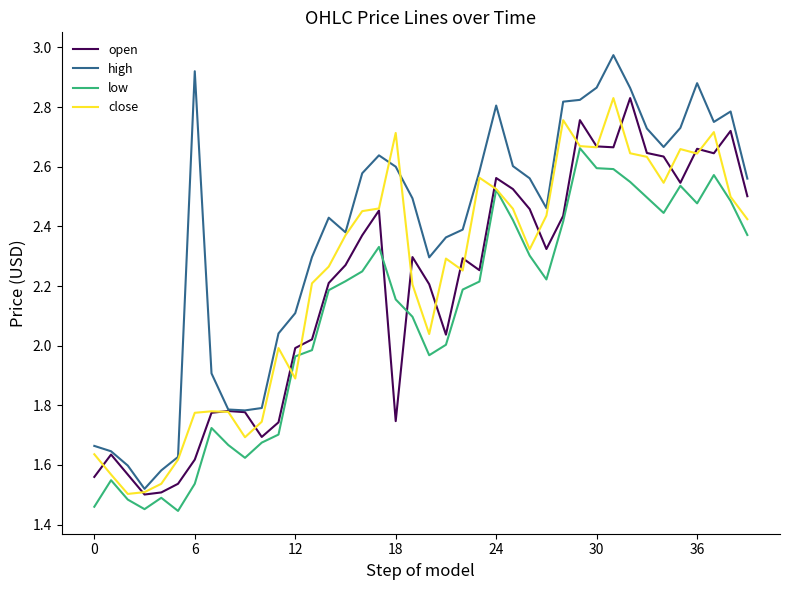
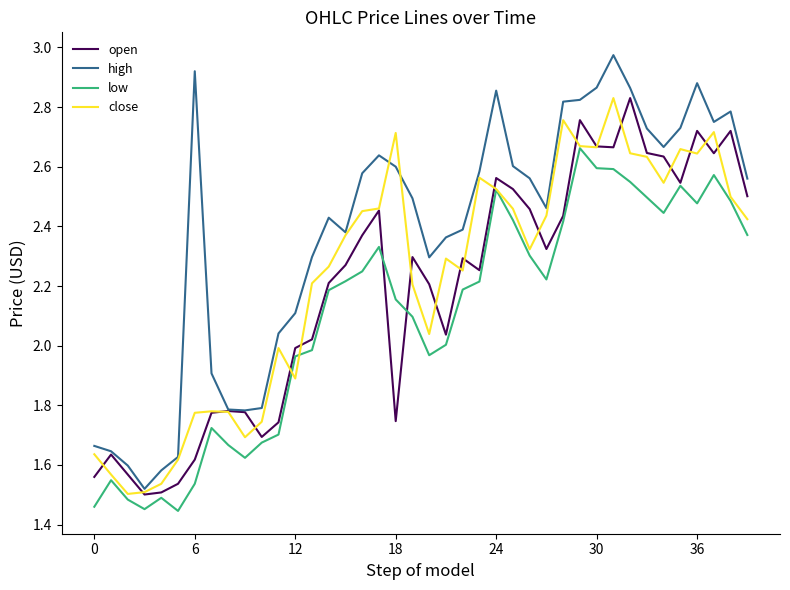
  {
    "open": {
      "0": 1.56,
      "6": 1.62,
      "12": 1.99,
      "18": 1.75,
      "24": 2.56,
-     "36": 2.66
+     "36": 2.72
    },
    "high": {
      "0": 1.66,
      "6": 2.92,
      "12": 2.11,
      "18": 2.60,
-     "24": 2.81,
+     "24": 2.86,
      "30": 2.87,
      "36": 2.88
    },
    "low": {
      "0": 1.46,
      "6": 1.54,
      "12": 1.96,
      "18": 2.16,
      "30": 2.60,
      "36": 2.48
    },
    "close": {
      "0": 1.64,
      "6": 1.78,
      "12": 1.89,
      "18": 2.71,
      "36": 2.64
    }
  }
